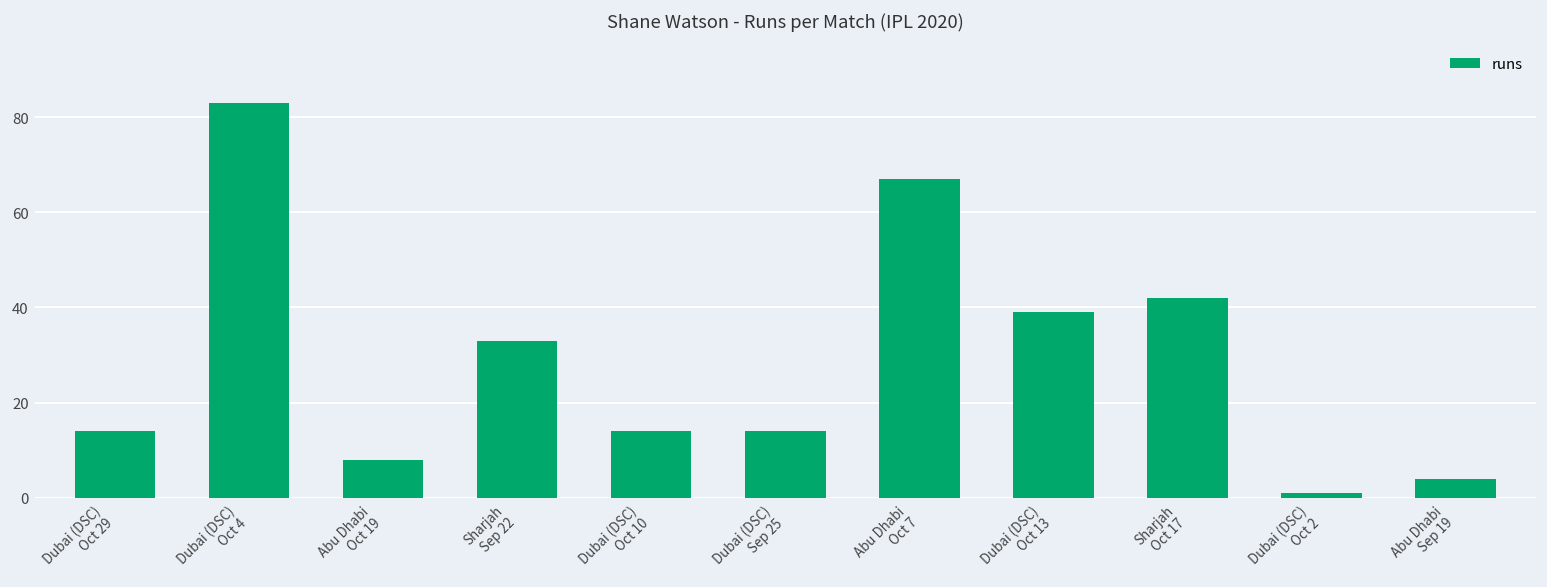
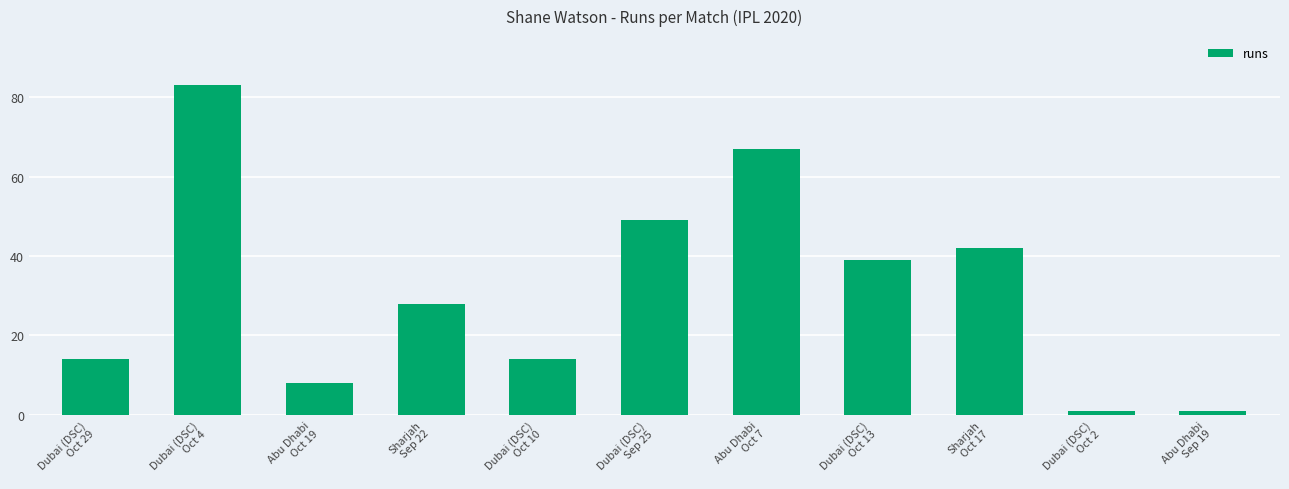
  {
    "Dubai (DSC) Oct 29": 14,
    "Dubai (DSC) Oct 4": 83,
    "Abu Dhabi Oct 19": 8,
-   "Sharjah Sep 22": 33,
+   "Sharjah Sep 22": 28,
    "Dubai (DSC) Oct 10": 14,
-   "Dubai (DSC) Sep 25": 14,
+   "Dubai (DSC) Sep 25": 49,
    "Abu Dhabi Oct 7": 67,
    "Dubai (DSC) Oct 13": 39,
    "Sharjah Oct 17": 42,
    "Dubai (DSC) Oct 2": 1,
-   "Abu Dhabi Sep 19": 4
+   "Abu Dhabi Sep 19": 1
  }
